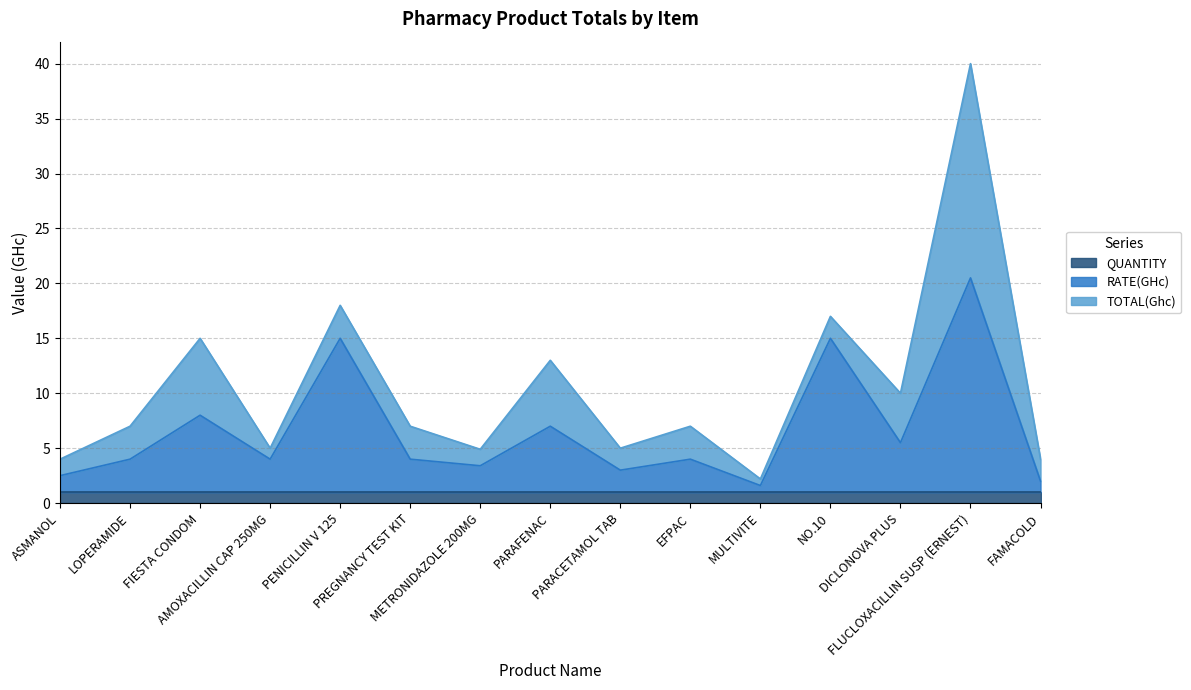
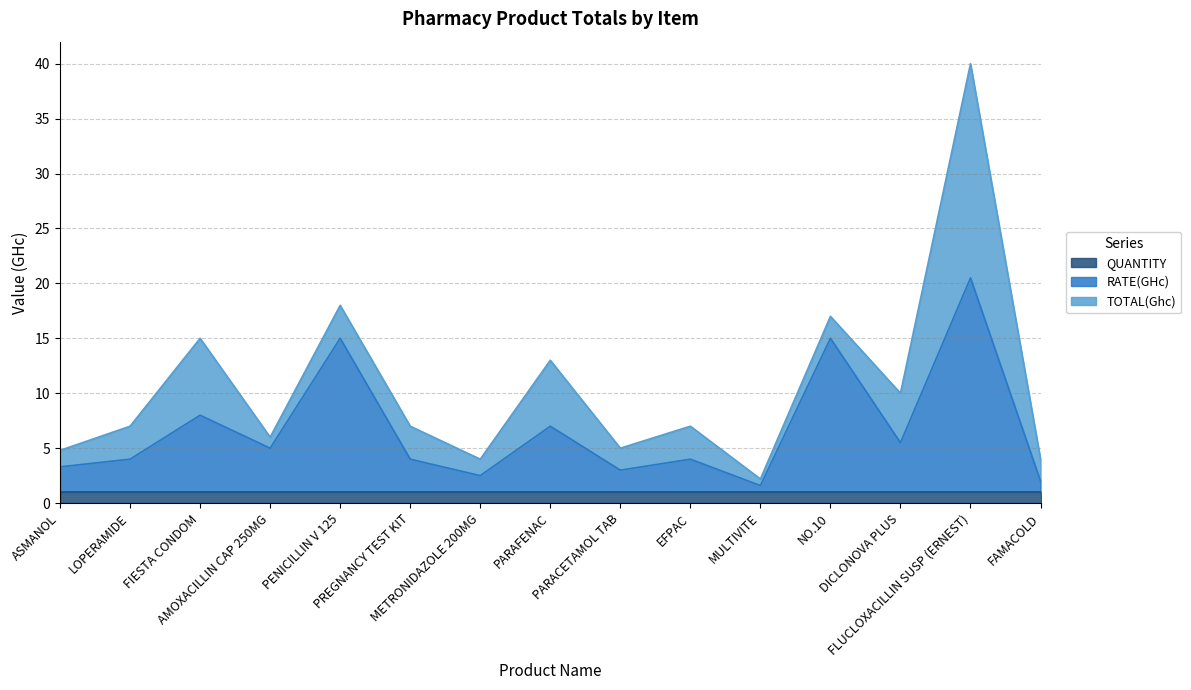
  {
    "QUANTITY": {
      "ASMANOL": 1.0,
      "LOPERAMIDE": 1.0,
      "FIESTA CONDOM": 1.0,
      "AMOXACILLIN CAP 250MG": 1.0,
      "PENICILLIN V 125": 1.0,
      "PREGNANCY TEST KIT": 1.0,
      "METRONIDAZOLE 200MG": 1.0,
      "PARAFENAC": 1.0,
      "PARACETAMOL TAB": 1.0,
      "EFPAC": 1.0,
      "MULTIVITE": 1.0,
      "NO.10": 1.0,
      "DICLONOVA PLUS": 1.0,
      "FLUCLOXACILLIN SUSP (ERNEST)": 1.0,
      "FAMACOLD": 1.0
    },
    "RATE(GHc)": {
-     "ASMANOL": 2.5,
+     "ASMANOL": 3.3,
      "LOPERAMIDE": 4.0,
      "FIESTA CONDOM": 8.0,
-     "AMOXACILLIN CAP 250MG": 4.0,
+     "AMOXACILLIN CAP 250MG": 5.0,
      "PENICILLIN V 125": 15.0,
      "PREGNANCY TEST KIT": 4.0,
-     "METRONIDAZOLE 200MG": 3.4,
+     "METRONIDAZOLE 200MG": 2.5,
      "PARAFENAC": 7.0,
      "PARACETAMOL TAB": 3.0,
      "EFPAC": 4.0,
      "MULTIVITE": 1.6,
      "NO.10": 15.0,
      "DICLONOVA PLUS": 5.5,
      "FLUCLOXACILLIN SUSP (ERNEST)": 20.5,
      "FAMACOLD": 2.0
    },
    "TOTAL(Ghc)": {
      "ASMANOL": 1.5,
      "LOPERAMIDE": 7.0,
      "FIESTA CONDOM": 15.0,
      "AMOXACILLIN CAP 250MG": 1.0,
      "PENICILLIN V 125": 18.0,
      "PREGNANCY TEST KIT": 7.0,
      "METRONIDAZOLE 200MG": 1.5,
      "PARAFENAC": 13.0,
      "PARACETAMOL TAB": 5.0,
      "EFPAC": 7.0,
      "MULTIVITE": 2.2,
      "NO.10": 17.0,
      "DICLONOVA PLUS": 10.0,
      "FLUCLOXACILLIN SUSP (ERNEST)": 40.0,
      "FAMACOLD": 4.0
    }
  }
